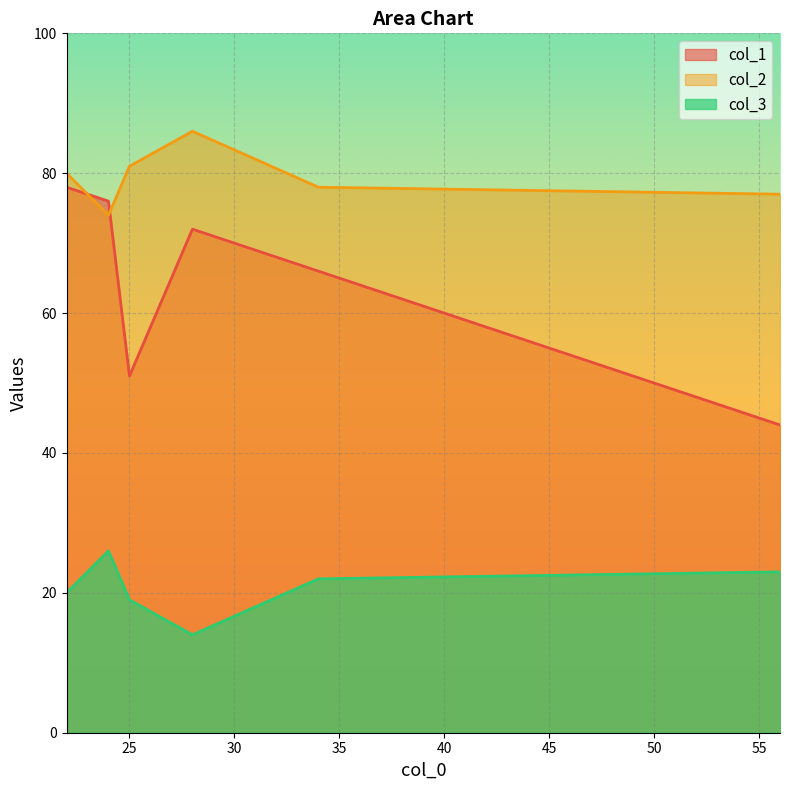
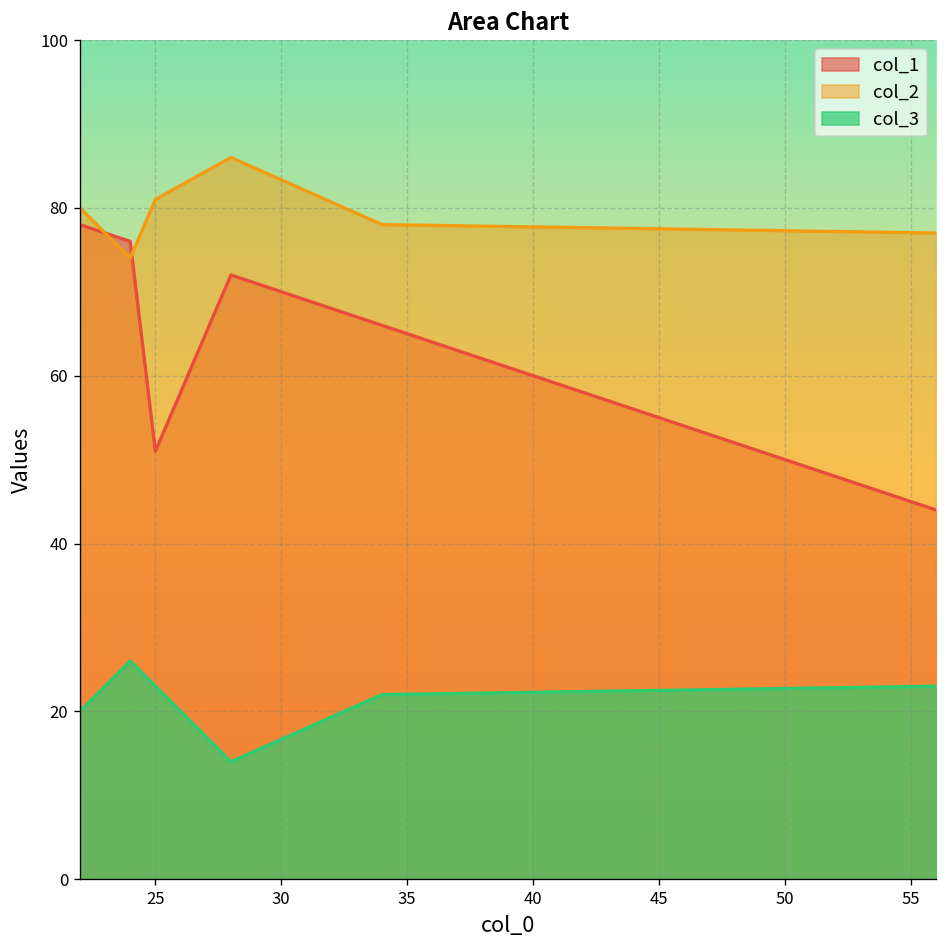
  {
    "col_1": {
      "25": 51
    },
    "col_2": {
      "25": 81
    },
    "col_3": {
-     "25": 19
+     "25": 23
    }
  }
